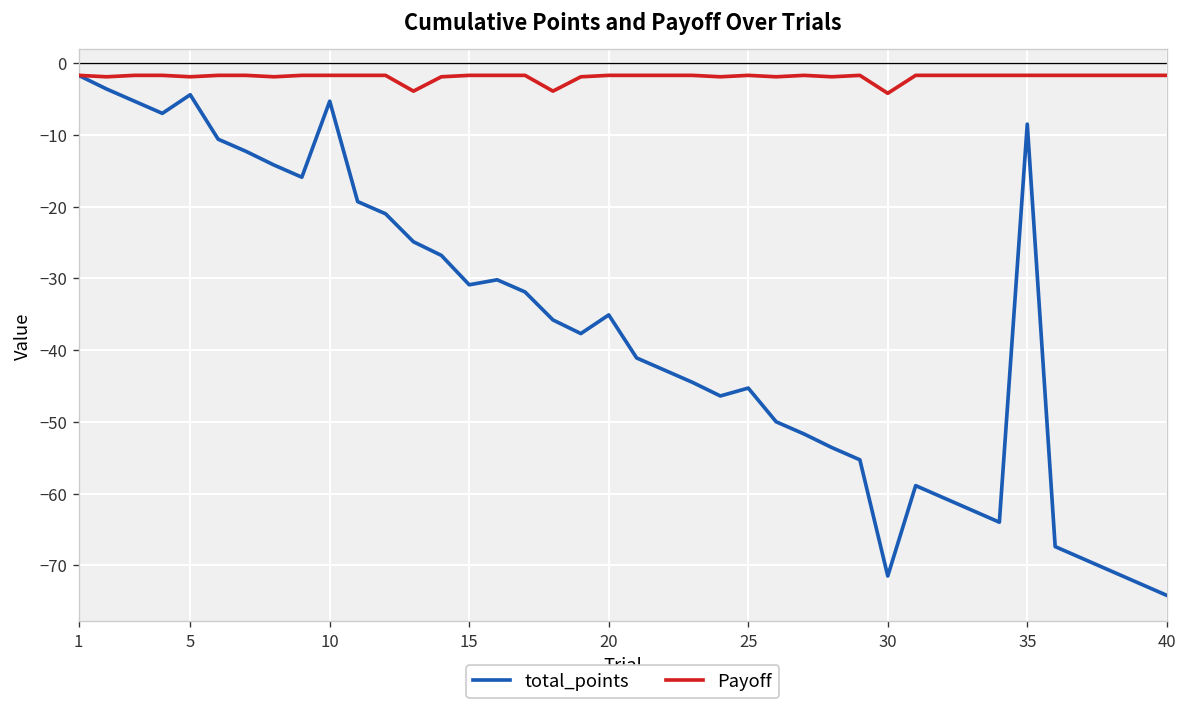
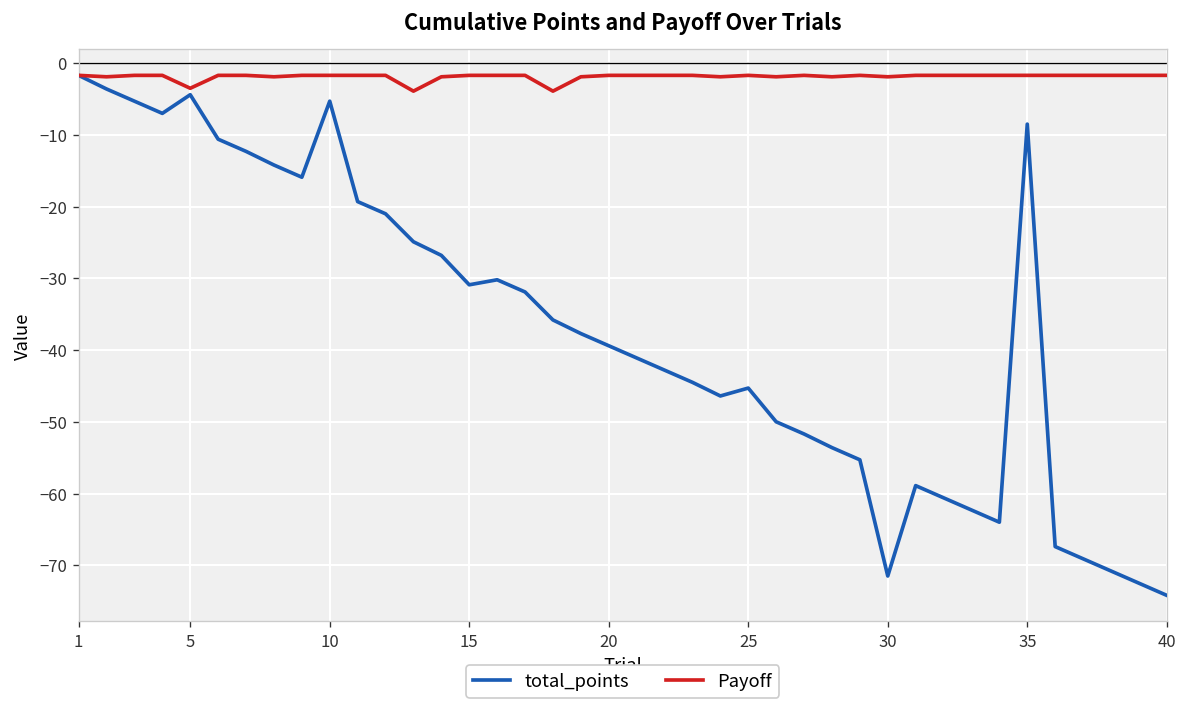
  {
    "total_points": {
      "5": -4,
      "10": -5,
      "15": -31,
-     "20": -35,
+     "20": -39,
      "25": -45,
      "30": -72,
      "35": -9,
      "40": -74
    },
    "Payoff": {
-     "5": -2,
+     "5": -4,
      "10": -2,
      "15": -2,
      "20": -2,
      "25": -2,
-     "30": -4,
+     "30": -2,
      "35": -2,
      "40": -2
    }
  }
